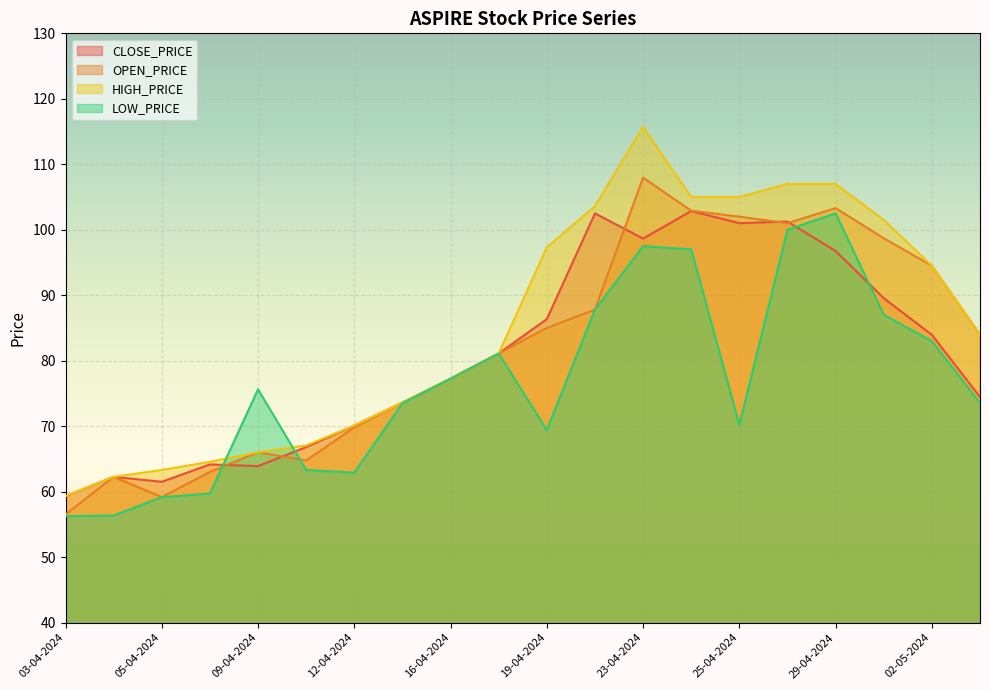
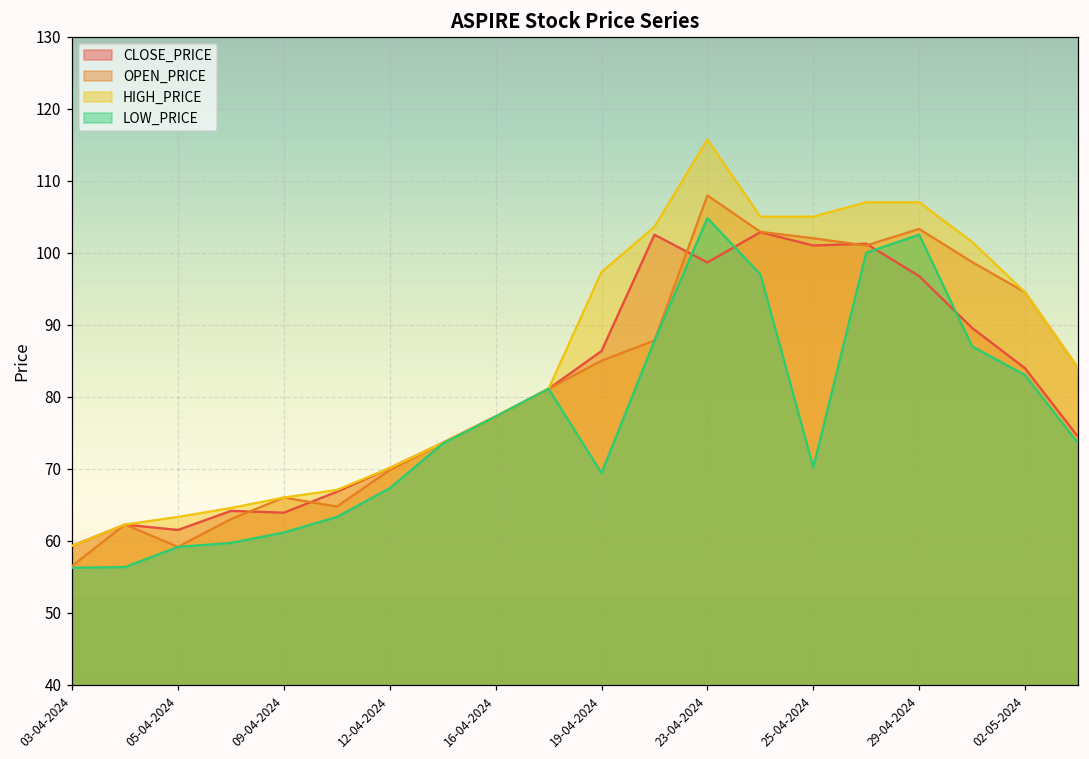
  {
    "LOW_PRICE": {
-     "09-04-2024": 76,
-     "12-04-2024": 63,
+     "09-04-2024": 61,
+     "12-04-2024": 67,
      "19-04-2024": 69,
-     "23-04-2024": 98,
+     "23-04-2024": 105,
      "25-04-2024": 70,
      "29-04-2024": 103,
      "02-05-2024": 83
    }
  }
